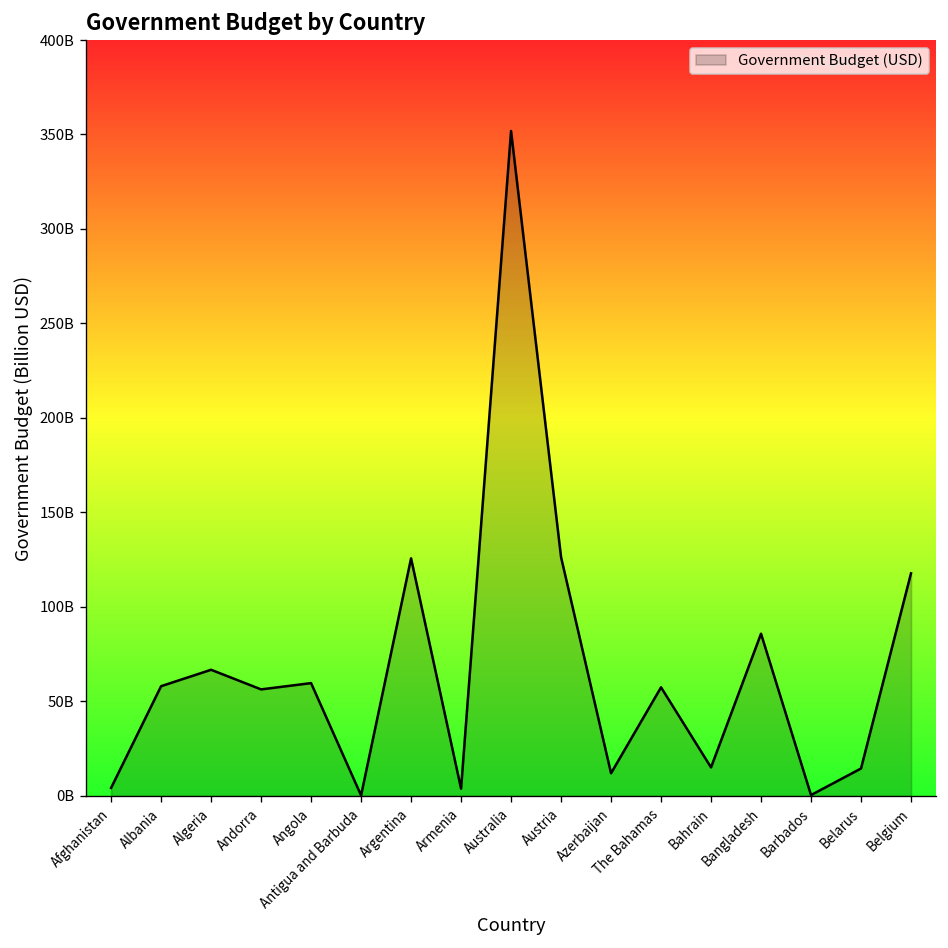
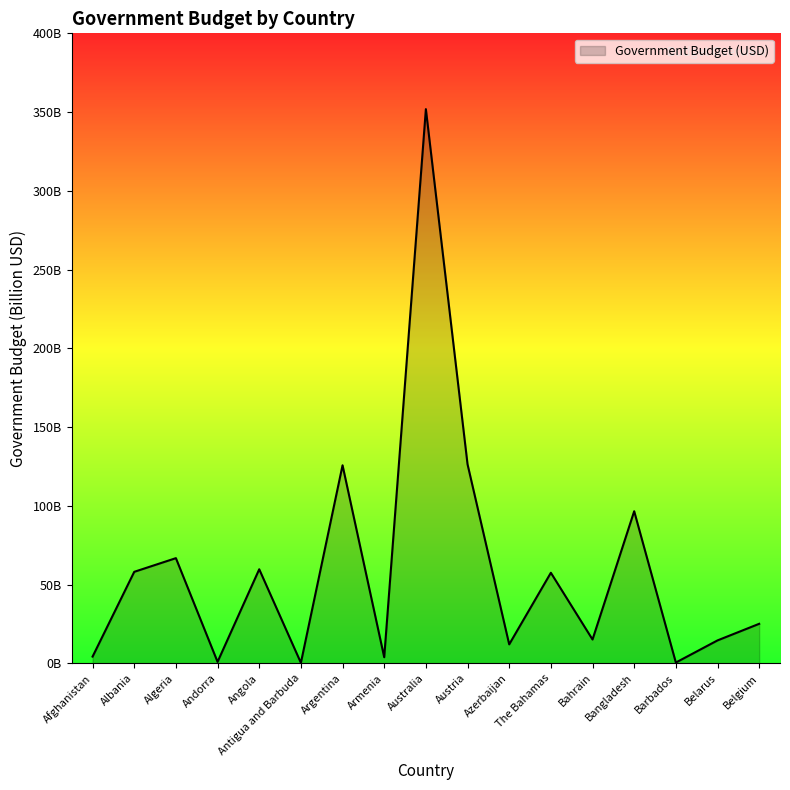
  {
    "Afghanistan": 4000000000,
    "Albania": 58000000000,
    "Algeria": 67000000000,
-   "Andorra": 56000000000,
+   "Andorra": 1000000000,
    "Angola": 60000000000,
    "Antigua and Barbuda": 0,
    "Argentina": 126000000000,
    "Armenia": 4000000000,
    "Australia": 352000000000,
    "Austria": 126000000000,
    "Azerbaijan": 12000000000,
    "The Bahamas": 57000000000,
    "Bahrain": 15000000000,
-   "Bangladesh": 86000000000,
+   "Bangladesh": 97000000000,
    "Barbados": 0,
    "Belarus": 15000000000,
-   "Belgium": 118000000000
+   "Belgium": 25000000000
  }
